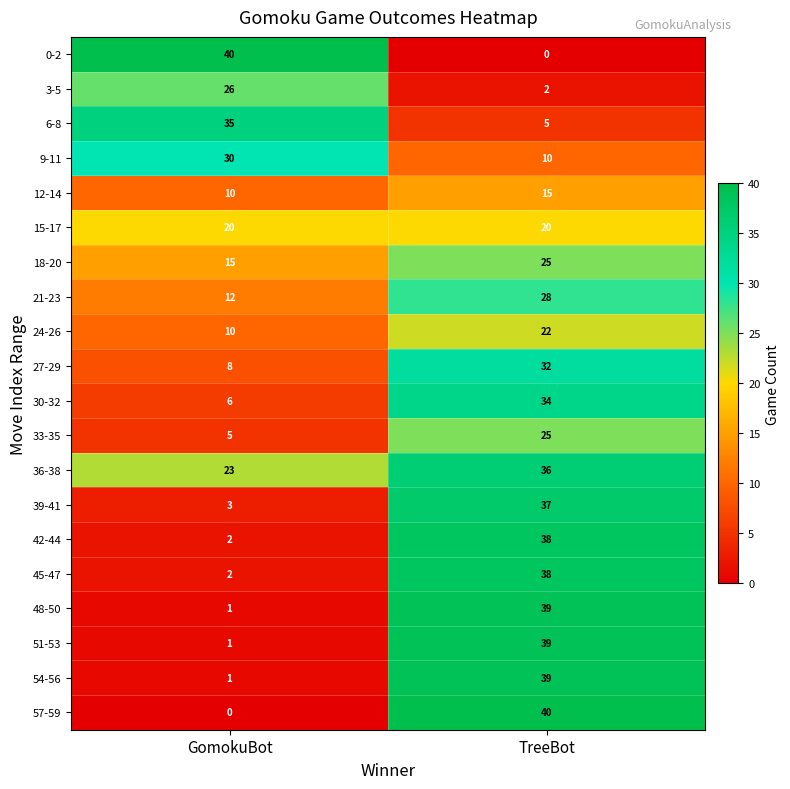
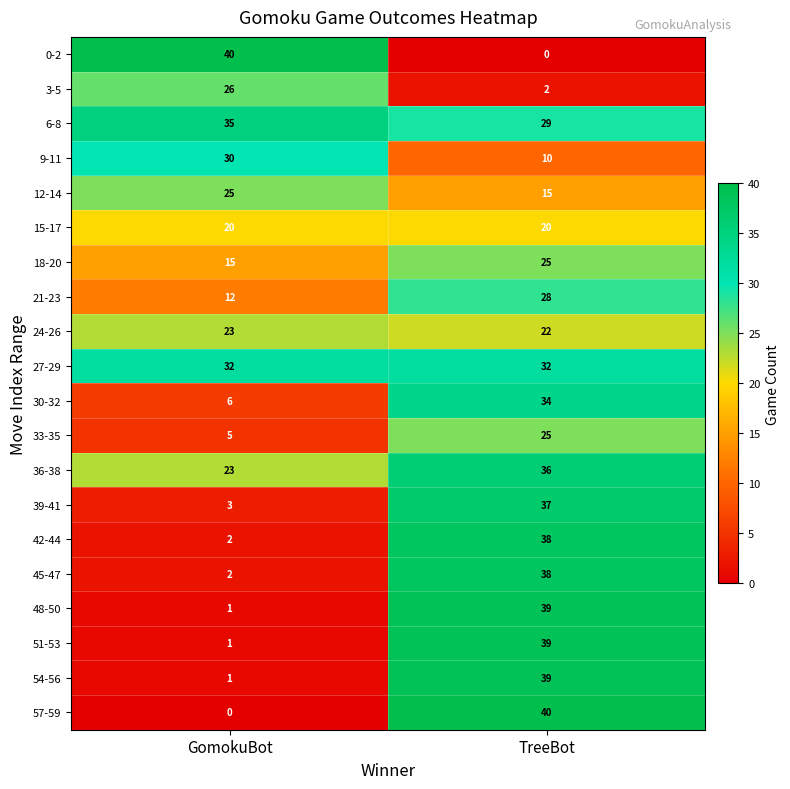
  {
    "0-2": {
      "GomokuBot": 40,
      "TreeBot": 0
    },
    "3-5": {
      "GomokuBot": 26,
      "TreeBot": 2
    },
    "6-8": {
      "GomokuBot": 35,
-     "TreeBot": 5
+     "TreeBot": 29
    },
    "9-11": {
      "GomokuBot": 30,
      "TreeBot": 10
    },
    "12-14": {
-     "GomokuBot": 10,
+     "GomokuBot": 25,
      "TreeBot": 15
    },
    "15-17": {
      "GomokuBot": 20,
      "TreeBot": 20
    },
    "18-20": {
      "GomokuBot": 15,
      "TreeBot": 25
    },
    "21-23": {
      "GomokuBot": 12,
      "TreeBot": 28
    },
    "24-26": {
-     "GomokuBot": 10,
+     "GomokuBot": 23,
      "TreeBot": 22
    },
    "27-29": {
-     "GomokuBot": 8,
+     "GomokuBot": 32,
      "TreeBot": 32
    },
    "30-32": {
      "GomokuBot": 6,
      "TreeBot": 34
    },
    "33-35": {
      "GomokuBot": 5,
      "TreeBot": 25
    },
    "36-38": {
      "GomokuBot": 23,
      "TreeBot": 36
    },
    "39-41": {
      "GomokuBot": 3,
      "TreeBot": 37
    },
    "42-44": {
      "GomokuBot": 2,
      "TreeBot": 38
    },
    "45-47": {
      "GomokuBot": 2,
      "TreeBot": 38
    },
    "48-50": {
      "GomokuBot": 1,
      "TreeBot": 39
    },
    "51-53": {
      "GomokuBot": 1,
      "TreeBot": 39
    },
    "54-56": {
      "GomokuBot": 1,
      "TreeBot": 39
    },
    "57-59": {
      "GomokuBot": 0,
      "TreeBot": 40
    }
  }
